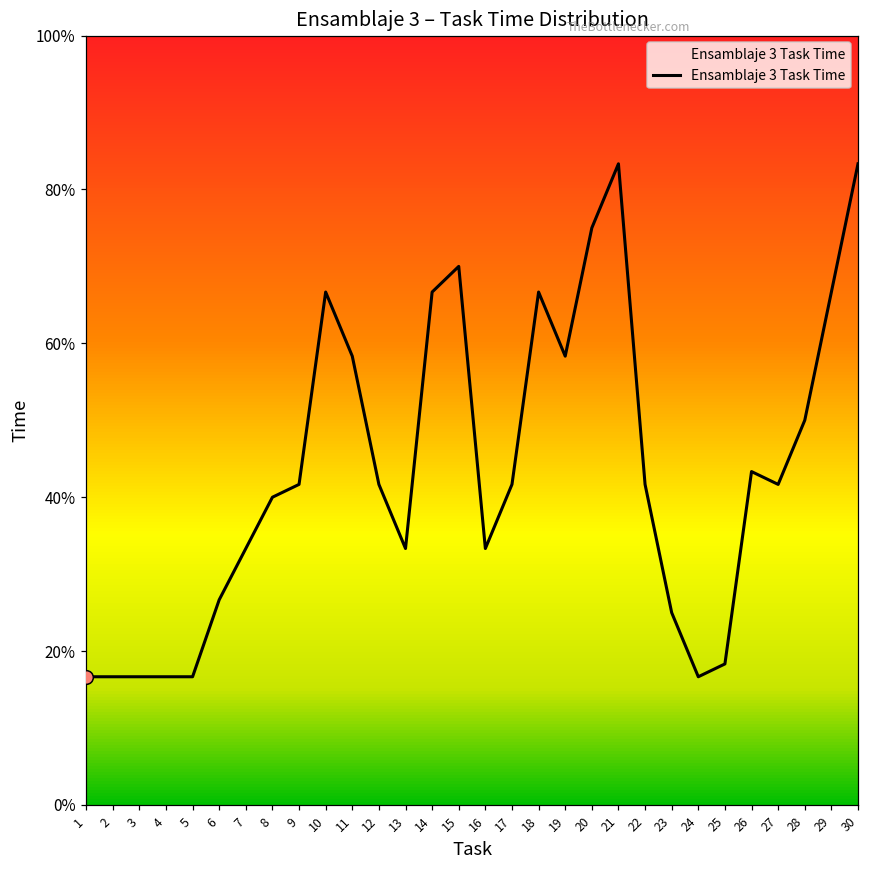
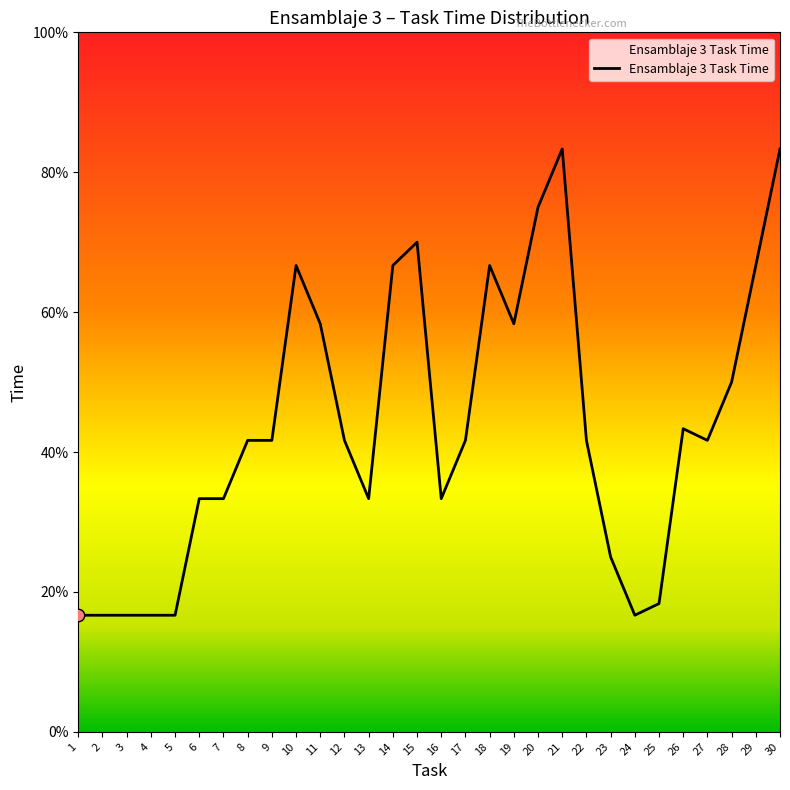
  {
    "Ensamblaje 3 Task Time": {
      "2": "17%",
      "3": "17%",
      "4": "17%",
      "5": "17%",
-     "6": "27%",
+     "6": "33%",
      "7": "33%",
-     "8": "40%",
+     "8": "42%",
      "9": "42%",
      "10": "67%",
      "11": "58%",
      "12": "42%",
      "13": "33%",
      "14": "67%",
      "15": "70%",
      "16": "33%",
      "17": "42%",
      "18": "67%",
      "19": "58%",
      "20": "75%",
      "21": "83%",
      "22": "42%",
      "23": "25%",
      "24": "17%",
      "25": "18%",
      "26": "43%",
      "27": "42%",
      "28": "50%",
      "29": "67%",
      "30": "83%"
    }
  }
